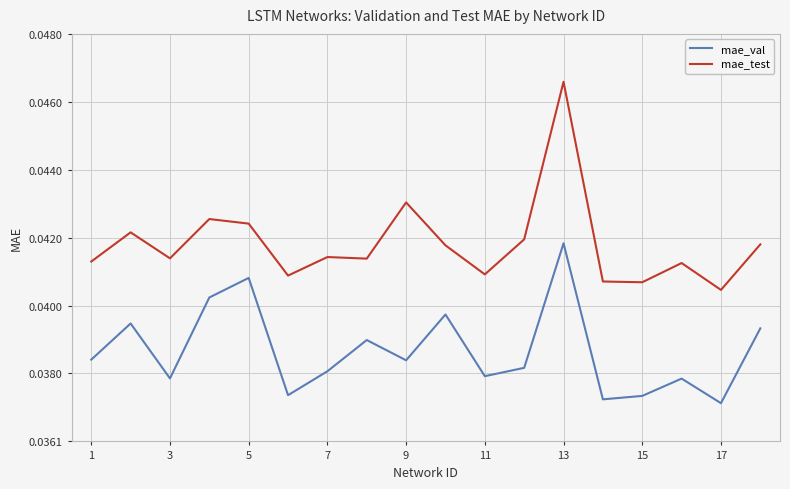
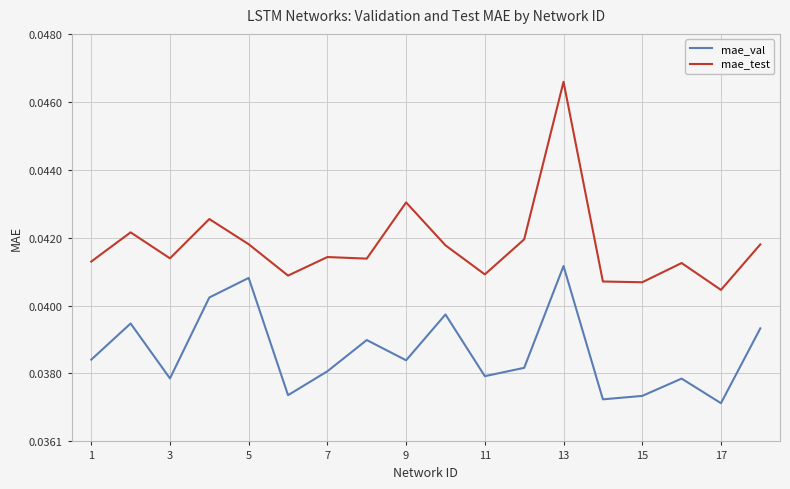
  {
    "mae_val": {
      "1": 0.0385,
      "3": 0.0379,
      "5": 0.0408,
      "7": 0.0381,
      "9": 0.0384,
      "11": 0.0380,
-     "13": 0.0418,
+     "13": 0.0412,
      "15": 0.0374,
      "17": 0.0372
    },
    "mae_test": {
      "1": 0.0413,
      "3": 0.0414,
-     "5": 0.0424,
+     "5": 0.0418,
      "7": 0.0414,
      "9": 0.0430,
      "11": 0.0409,
      "13": 0.0466,
      "15": 0.0407,
      "17": 0.0405
    }
  }
